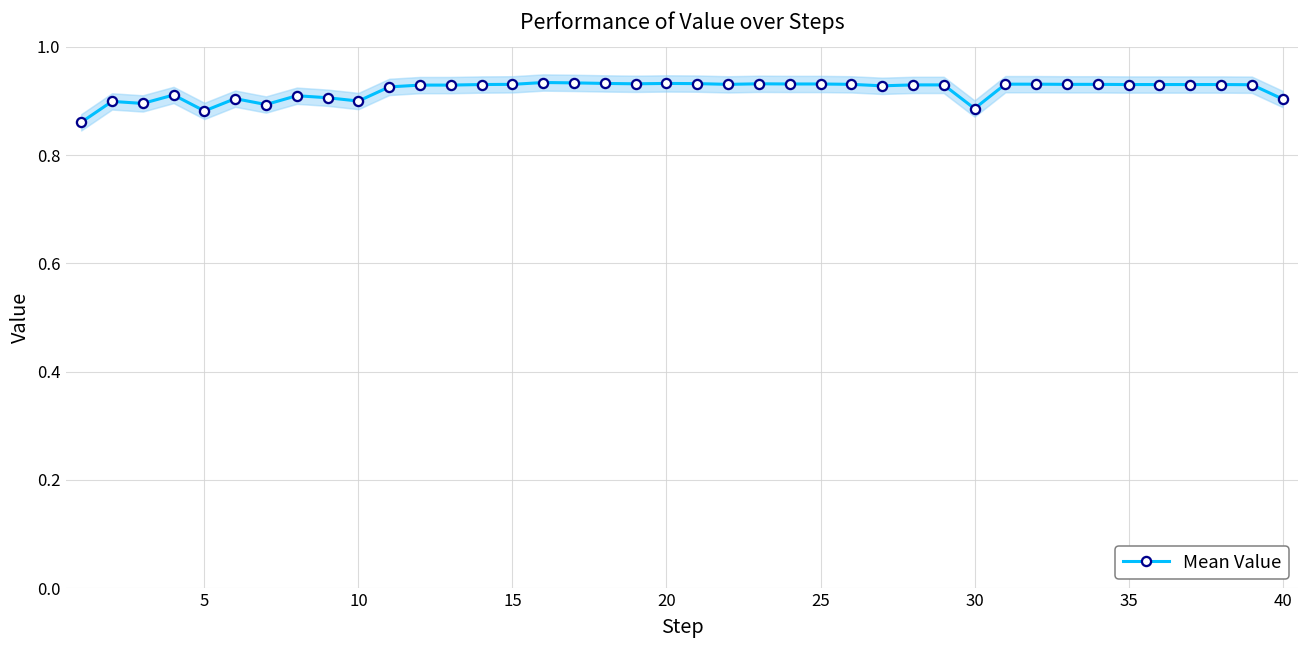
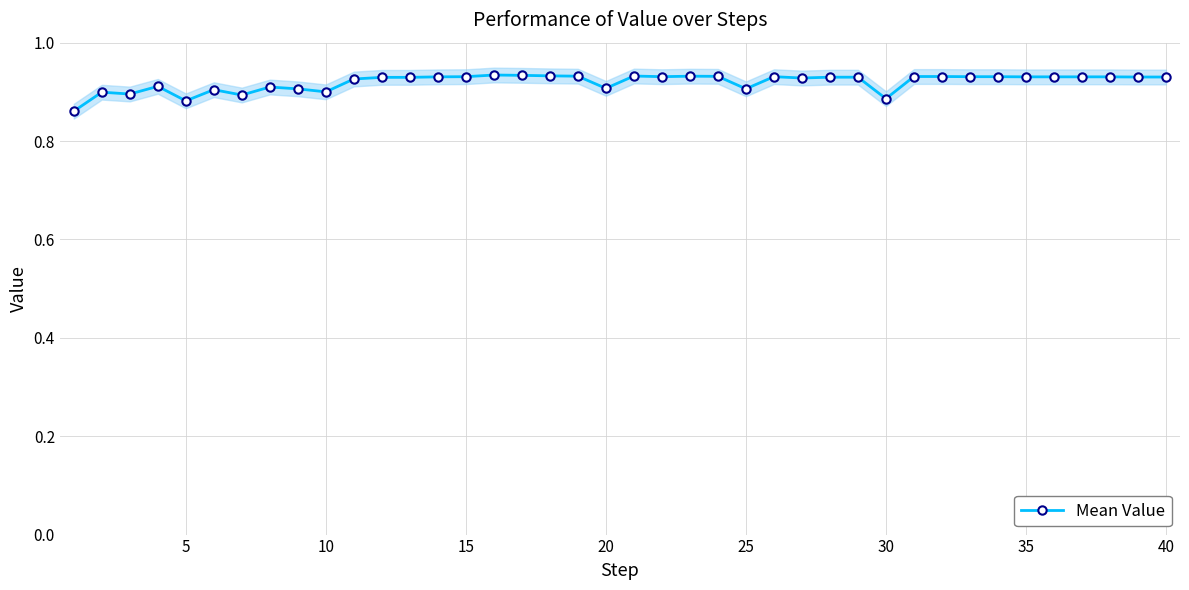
  {
    "Mean Value": {
      "5": 0.88,
      "10": 0.90,
      "15": 0.93,
-     "20": 0.93,
-     "25": 0.93,
+     "20": 0.91,
+     "25": 0.91,
      "30": 0.89,
      "35": 0.93,
-     "40": 0.90
+     "40": 0.93
    }
  }
